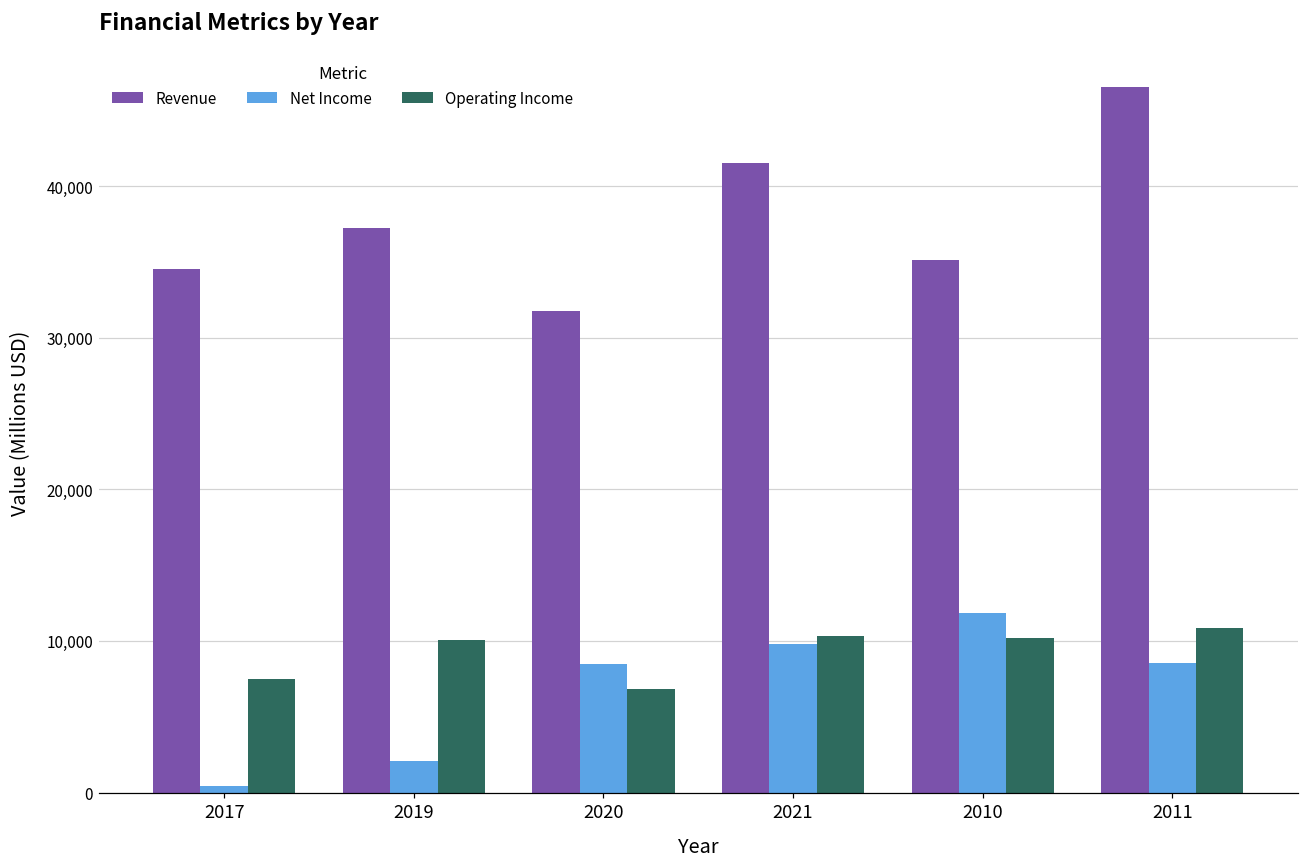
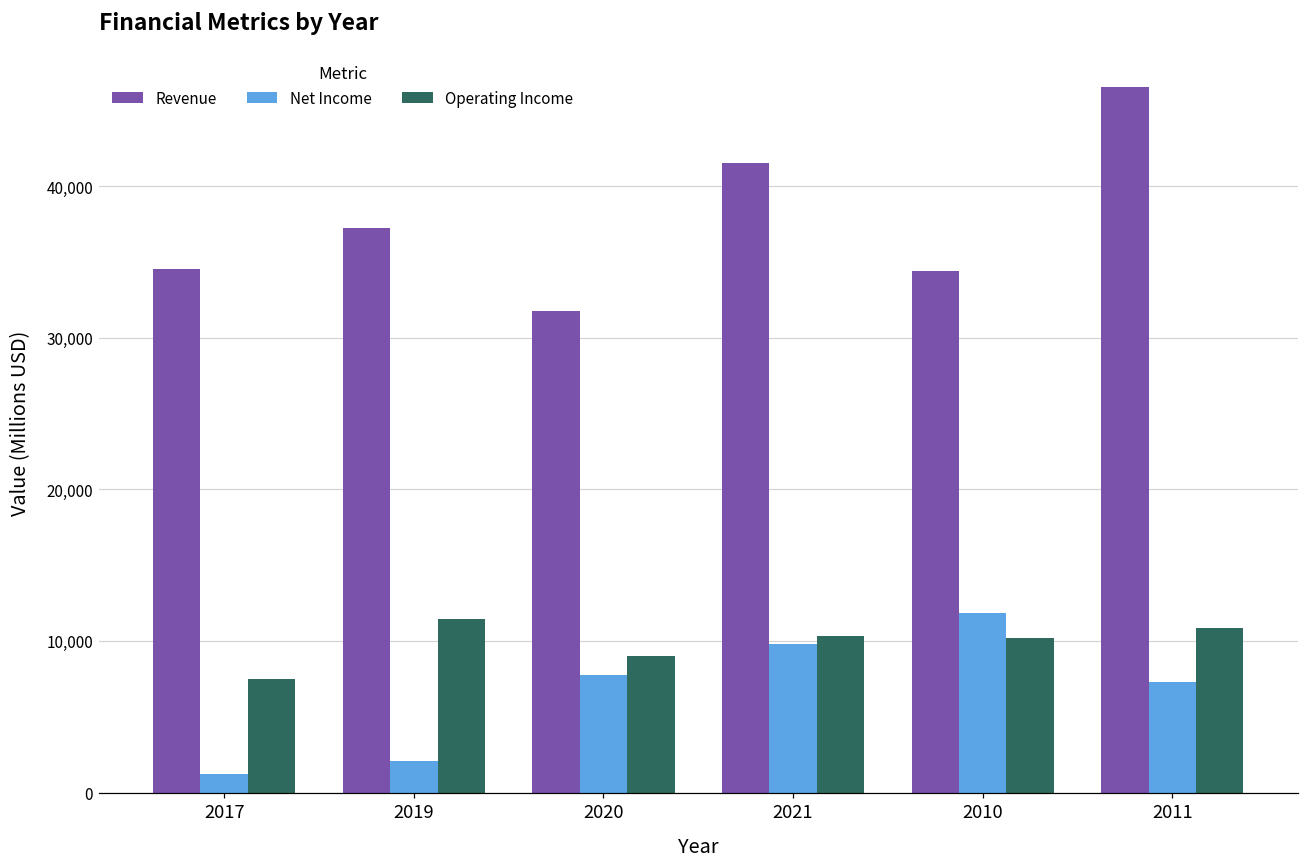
  {
    "Revenue": {
      "2017": "34,500",
      "2019": "37,300",
      "2020": "31,800",
      "2021": "41,500",
-     "2010": "35,100",
+     "2010": "34,400",
      "2011": "46,500"
    },
    "Net Income": {
-     "2017": "400",
+     "2017": "1,200",
      "2019": "2,100",
-     "2020": "8,500",
+     "2020": "7,700",
      "2021": "9,800",
      "2010": "11,800",
-     "2011": "8,600"
+     "2011": "7,300"
    },
    "Operating Income": {
      "2017": "7,500",
-     "2019": "10,100",
-     "2020": "6,800",
+     "2019": "11,400",
+     "2020": "9,000",
      "2021": "10,300",
      "2010": "10,200",
      "2011": "10,800"
    }
  }
